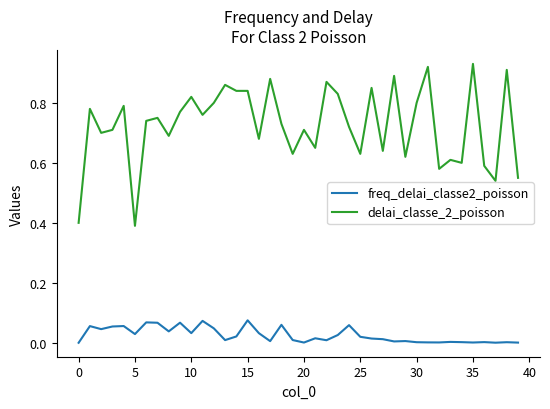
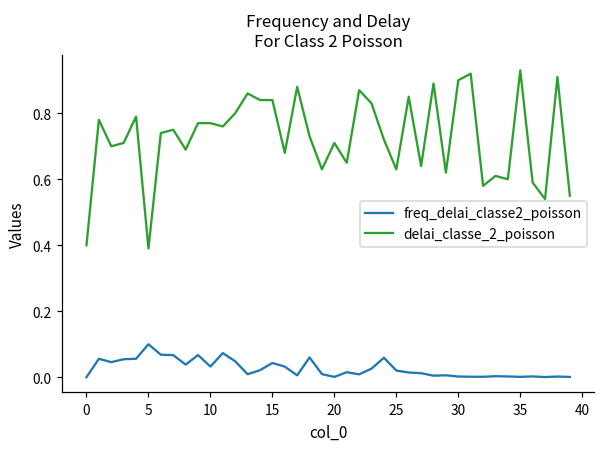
  {
    "freq_delai_classe2_poisson": {
      "0": 0.00,
-     "5": 0.03,
+     "5": 0.10,
      "10": 0.03,
-     "15": 0.08,
+     "15": 0.04,
      "20": 0.00,
      "25": 0.02,
      "30": 0.00,
      "35": 0.00
    },
    "delai_classe_2_poisson": {
      "0": 0.40,
      "5": 0.39,
-     "10": 0.82,
+     "10": 0.77,
      "15": 0.84,
      "20": 0.71,
      "25": 0.63,
-     "30": 0.8,
+     "30": 0.9,
      "35": 0.93
    }
  }
